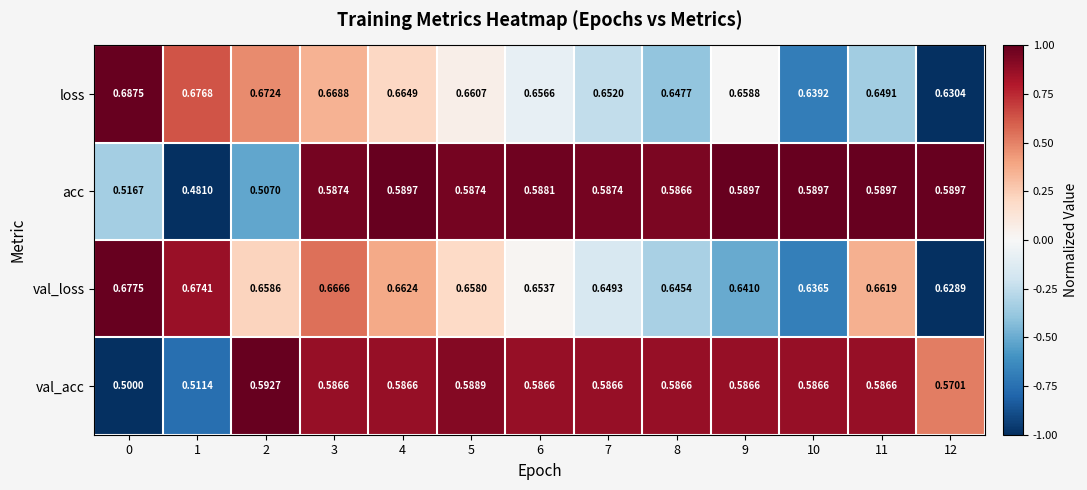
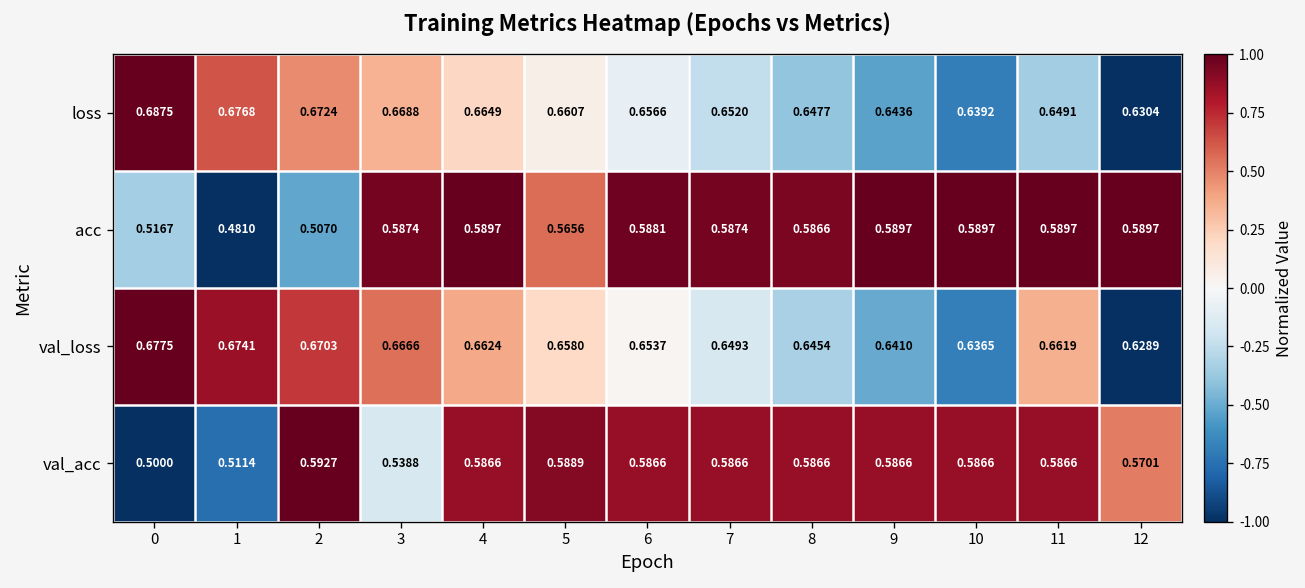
  {
    "loss": {
      "0": 0.6875,
      "1": 0.6768,
      "2": 0.6724,
      "3": 0.6688,
      "4": 0.6649,
      "5": 0.6607,
      "6": 0.6566,
      "7": 0.6520,
      "8": 0.6477,
-     "9": 0.6588,
+     "9": 0.6436,
      "10": 0.6392,
      "11": 0.6491,
      "12": 0.6304
    },
    "acc": {
      "0": 0.5167,
      "1": 0.4810,
      "2": 0.5070,
      "3": 0.5874,
      "4": 0.5897,
-     "5": 0.5874,
+     "5": 0.5656,
      "6": 0.5881,
      "7": 0.5874,
      "8": 0.5866,
      "9": 0.5897,
      "10": 0.5897,
      "11": 0.5897,
      "12": 0.5897
    },
    "val_loss": {
      "0": 0.6775,
      "1": 0.6741,
-     "2": 0.6586,
+     "2": 0.6703,
      "3": 0.6666,
      "4": 0.6624,
      "5": 0.6580,
      "6": 0.6537,
      "7": 0.6493,
      "8": 0.6454,
      "9": 0.6410,
      "10": 0.6365,
      "11": 0.6619,
      "12": 0.6289
    },
    "val_acc": {
      "0": 0.5000,
      "1": 0.5114,
      "2": 0.5927,
-     "3": 0.5866,
+     "3": 0.5388,
      "4": 0.5866,
      "5": 0.5889,
      "6": 0.5866,
      "7": 0.5866,
      "8": 0.5866,
      "9": 0.5866,
      "10": 0.5866,
      "11": 0.5866,
      "12": 0.5701
    }
  }
